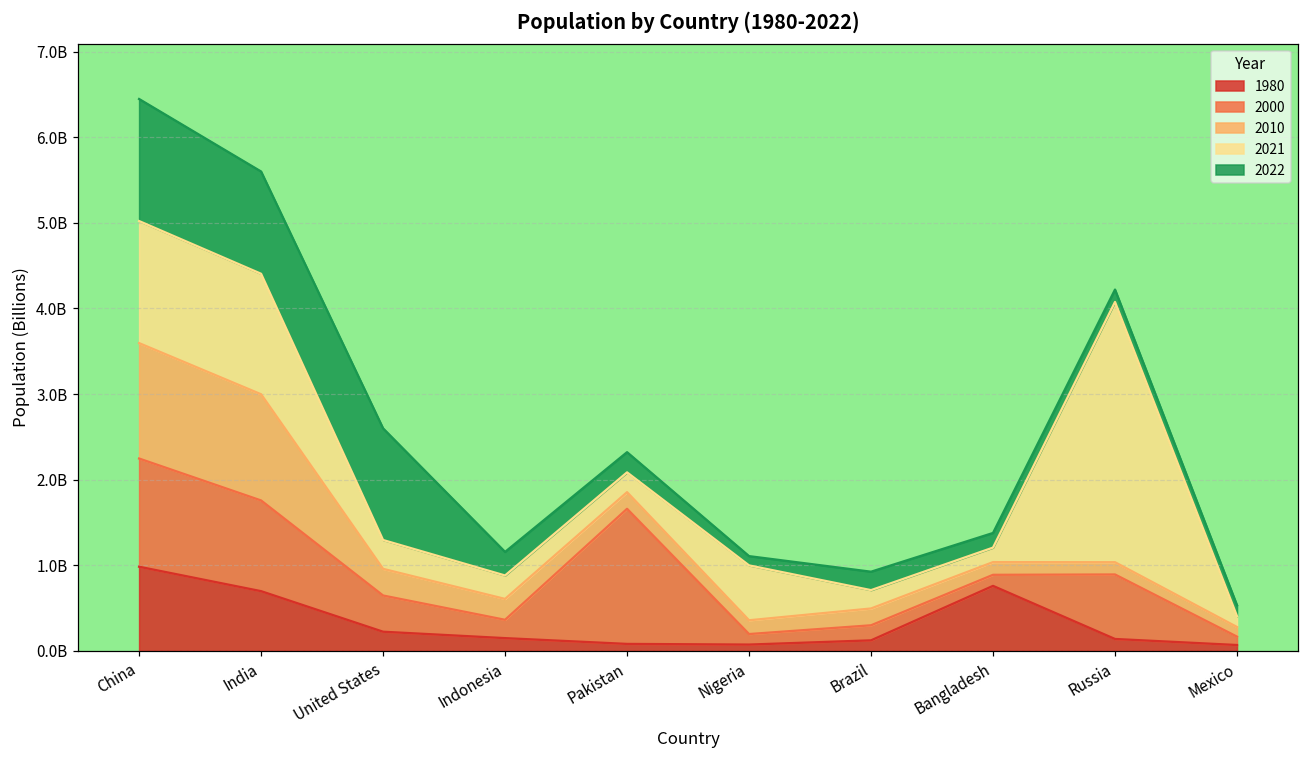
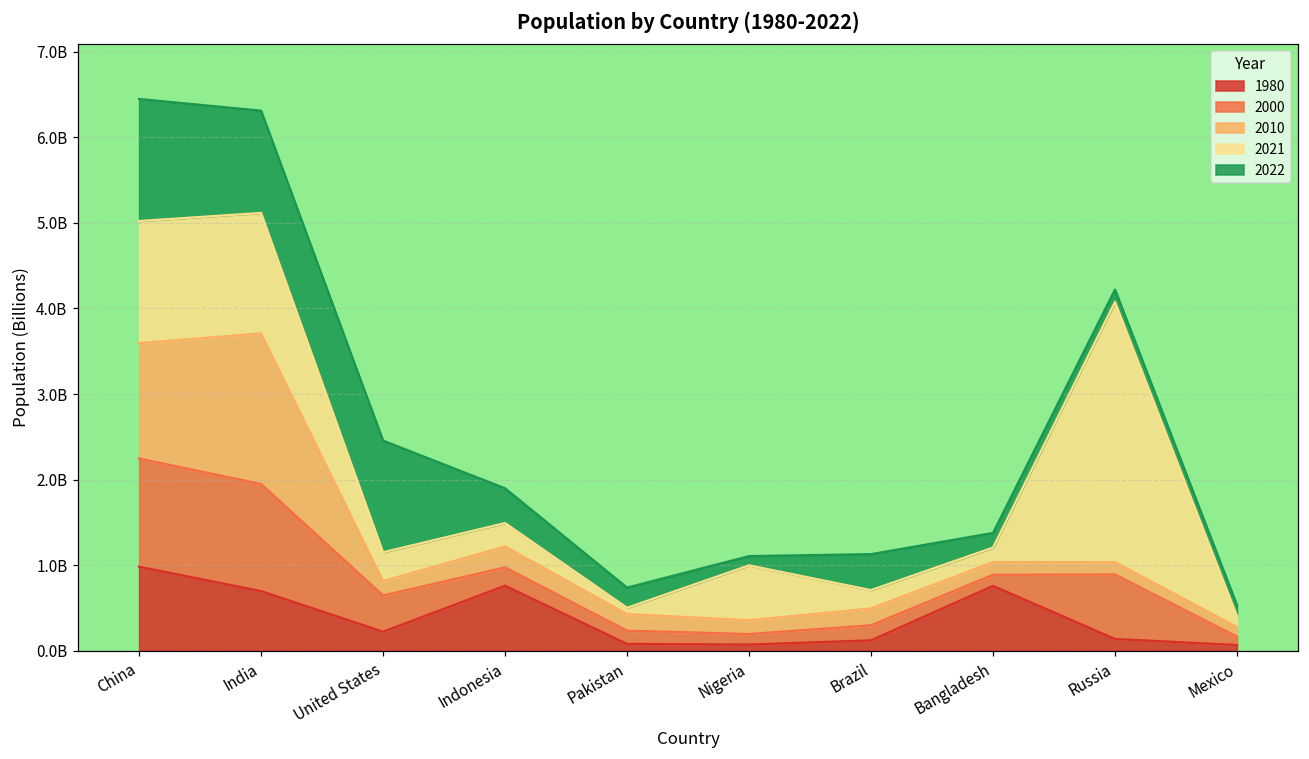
  {
    "1980": {
      "China": 1000000000,
      "India": 700000000,
      "United States": 200000000,
-     "Indonesia": 100000000,
+     "Indonesia": 800000000,
      "Pakistan": 100000000,
      "Nigeria": 100000000,
      "Brazil": 100000000,
      "Bangladesh": 800000000,
      "Russia": 100000000,
      "Mexico": 100000000
    },
    "2000": {
      "China": 1300000000,
-     "India": 1100000000,
+     "India": 1300000000,
      "United States": 400000000,
      "Indonesia": 200000000,
-     "Pakistan": 1600000000,
+     "Pakistan": 200000000,
      "Nigeria": 100000000,
      "Brazil": 200000000,
      "Bangladesh": 100000000,
      "Russia": 800000000,
      "Mexico": 100000000
    },
    "2010": {
      "China": 1300000000,
-     "India": 1200000000,
-     "United States": 300000000,
+     "India": 1800000000,
+     "United States": 200000000,
      "Indonesia": 200000000,
      "Pakistan": 200000000,
      "Nigeria": 200000000,
      "Brazil": 200000000,
      "Bangladesh": 100000000,
      "Russia": 100000000,
      "Mexico": 100000000
    },
    "2021": {
      "China": 1400000000,
      "India": 1400000000,
      "United States": 300000000,
      "Indonesia": 300000000,
-     "Pakistan": 200000000,
+     "Pakistan": 100000000,
      "Nigeria": 600000000,
      "Brazil": 200000000,
      "Bangladesh": 200000000,
      "Russia": 3000000000,
      "Mexico": 100000000
    },
    "2022": {
      "China": 1400000000,
      "India": 1200000000,
      "United States": 1300000000,
-     "Indonesia": 300000000,
+     "Indonesia": 400000000,
      "Pakistan": 200000000,
      "Nigeria": 100000000,
-     "Brazil": 200000000,
+     "Brazil": 400000000,
      "Bangladesh": 200000000,
      "Russia": 100000000,
      "Mexico": 100000000
    }
  }
